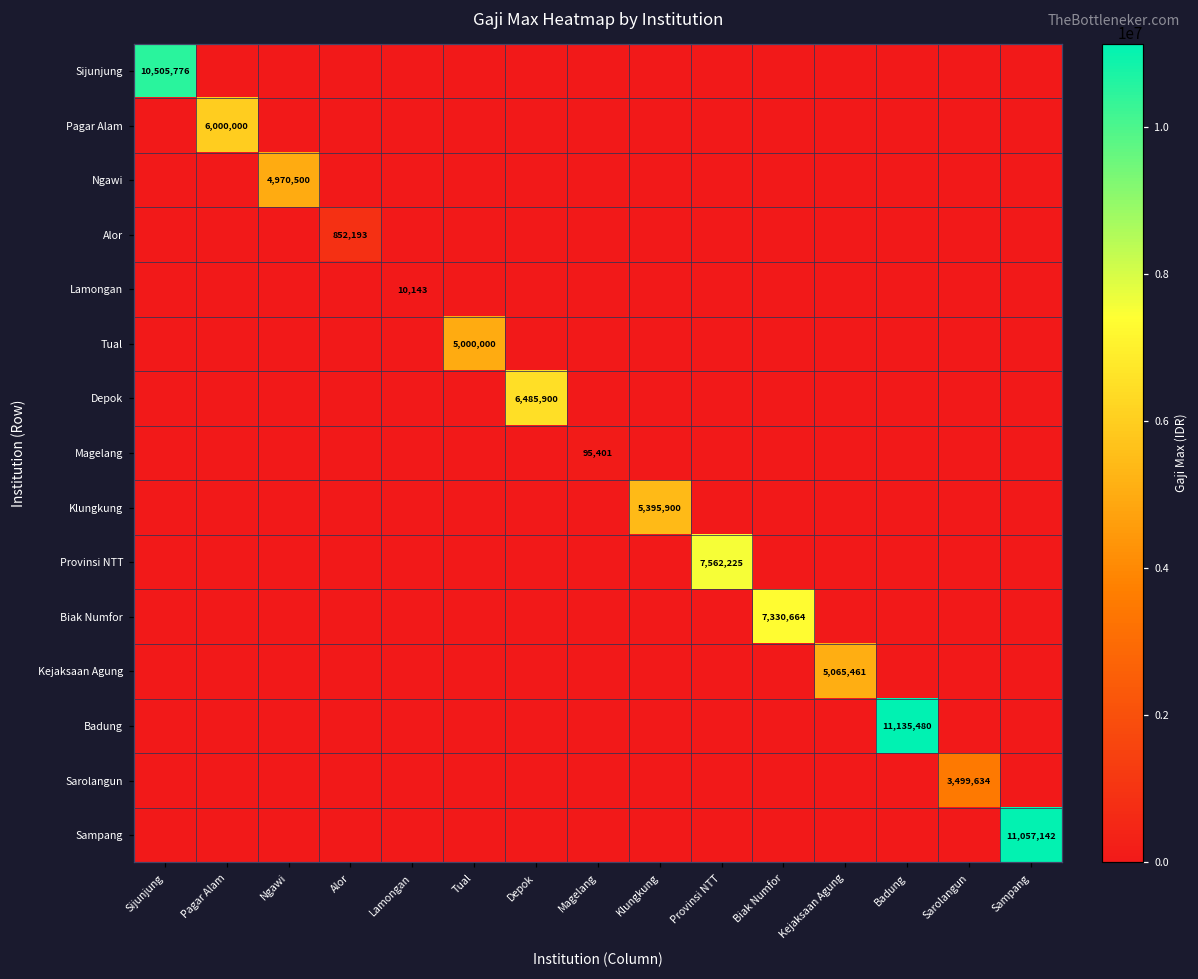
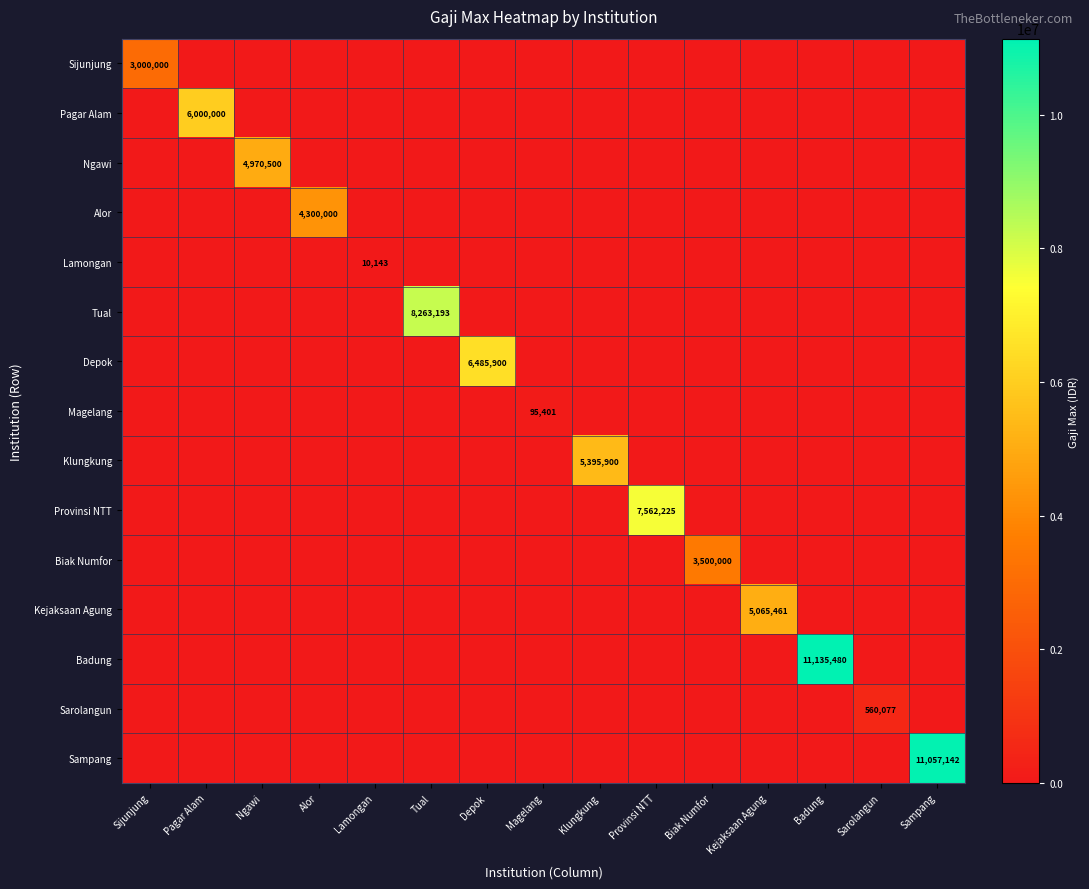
  {
    "Sijunjung": {
-     "Sijunjung": "10,505,776"
+     "Sijunjung": "3,000,000"
    },
    "Pagar Alam": {
      "Pagar Alam": "6,000,000"
    },
    "Ngawi": {
      "Ngawi": "4,970,500"
    },
    "Alor": {
-     "Alor": "852,193"
+     "Alor": "4,300,000"
    },
    "Lamongan": {
      "Lamongan": "10,143"
    },
    "Tual": {
-     "Tual": "5,000,000"
+     "Tual": "8,263,193"
    },
    "Depok": {
      "Depok": "6,485,900"
    },
    "Magelang": {
      "Magelang": "95,401"
    },
    "Klungkung": {
      "Klungkung": "5,395,900"
    },
    "Provinsi NTT": {
      "Provinsi NTT": "7,562,225"
    },
    "Biak Numfor": {
-     "Biak Numfor": "7,330,664"
+     "Biak Numfor": "3,500,000"
    },
    "Kejaksaan Agung": {
      "Kejaksaan Agung": "5,065,461"
    },
    "Badung": {
      "Badung": "11,135,480"
    },
    "Sarolangun": {
-     "Sarolangun": "3,499,634"
+     "Sarolangun": "560,077"
    },
    "Sampang": {
      "Sampang": "11,057,142"
    }
  }
